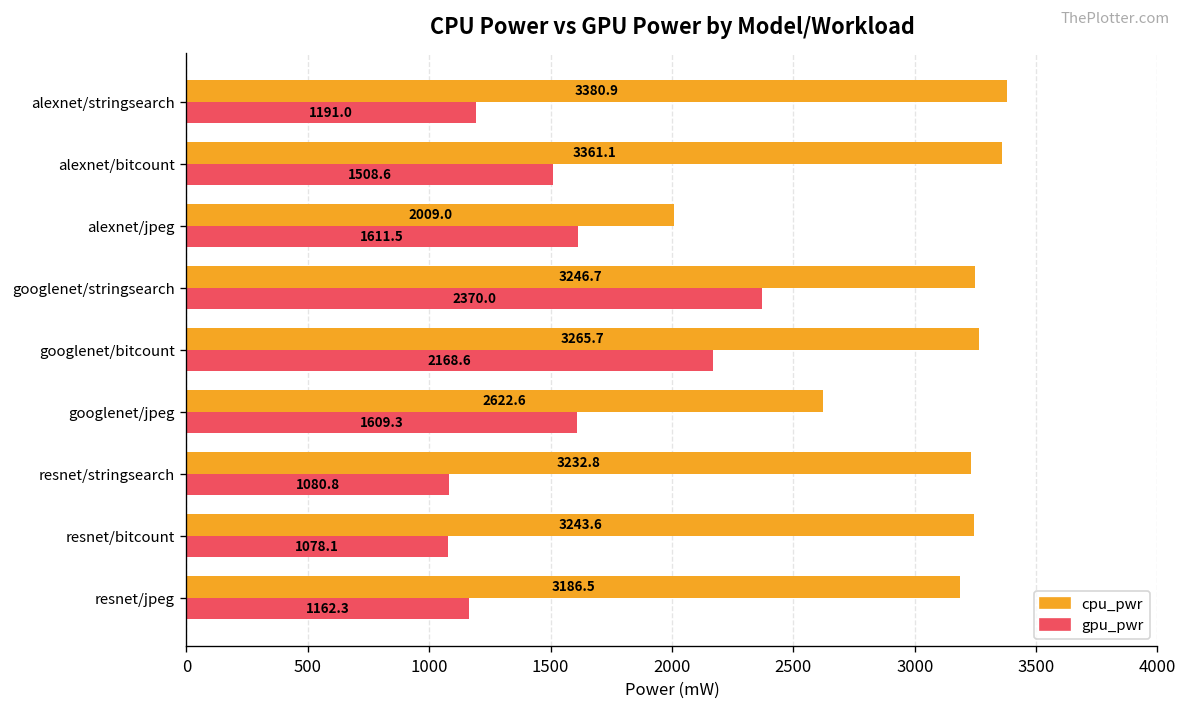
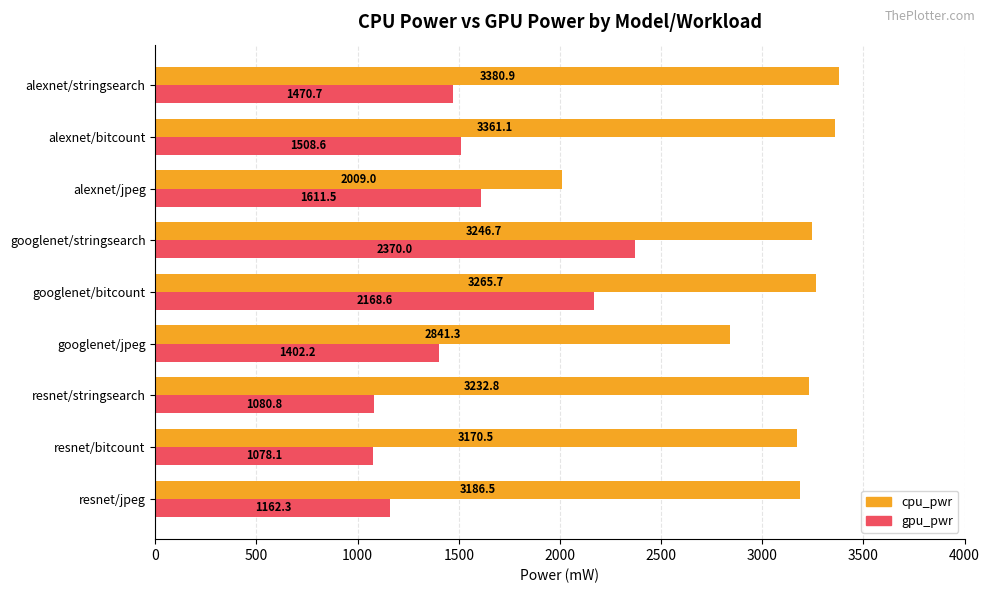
  {
    "cpu_pwr": {
      "alexnet/stringsearch": 3380.9,
      "alexnet/bitcount": 3361.1,
      "alexnet/jpeg": 2009.0,
      "googlenet/stringsearch": 3246.7,
      "googlenet/bitcount": 3265.7,
-     "googlenet/jpeg": 2622.6,
+     "googlenet/jpeg": 2841.3,
      "resnet/stringsearch": 3232.8,
-     "resnet/bitcount": 3243.6,
+     "resnet/bitcount": 3170.5,
      "resnet/jpeg": 3186.5
    },
    "gpu_pwr": {
-     "alexnet/stringsearch": 1191.0,
+     "alexnet/stringsearch": 1470.7,
      "alexnet/bitcount": 1508.6,
      "alexnet/jpeg": 1611.5,
      "googlenet/stringsearch": 2370.0,
      "googlenet/bitcount": 2168.6,
-     "googlenet/jpeg": 1609.3,
+     "googlenet/jpeg": 1402.2,
      "resnet/stringsearch": 1080.8,
      "resnet/bitcount": 1078.1,
      "resnet/jpeg": 1162.3
    }
  }
